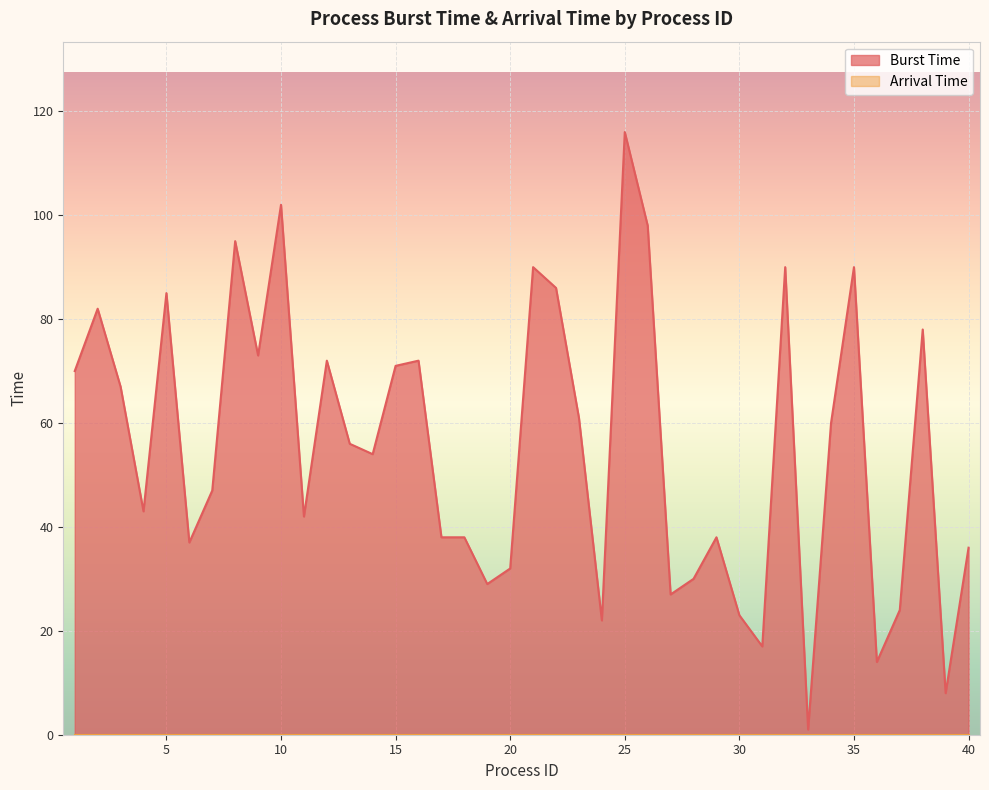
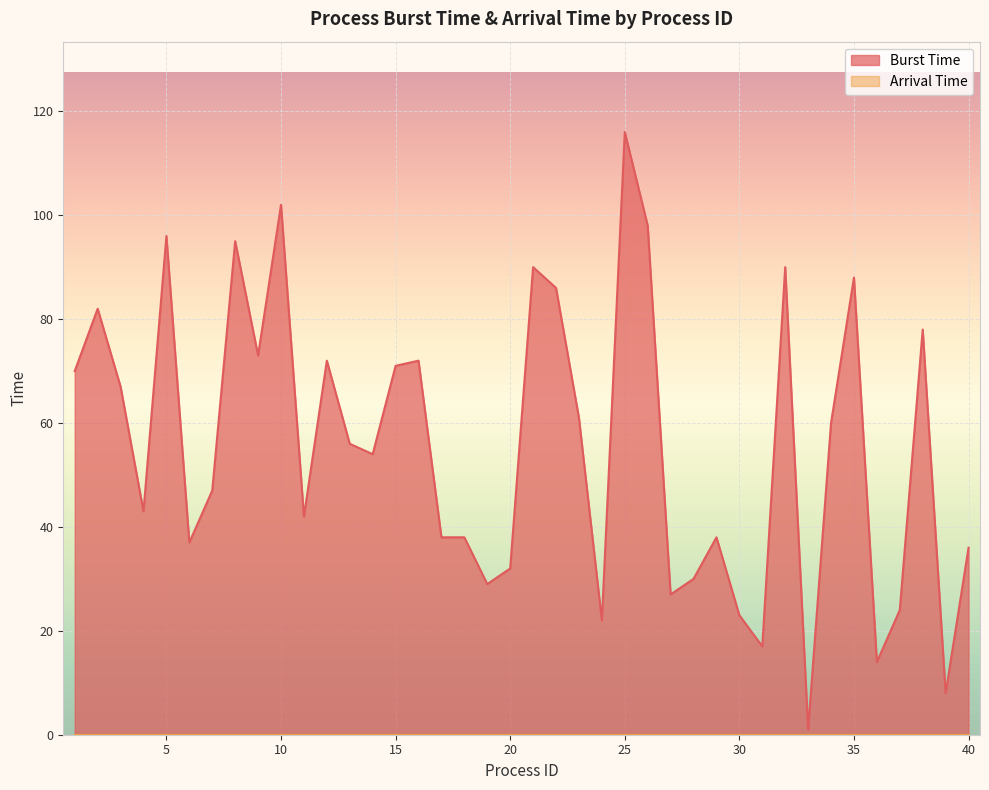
  {
    "Burst Time": {
-     "5": 85,
+     "5": 96,
      "10": 102,
      "15": 71,
      "20": 32,
      "25": 116,
      "30": 23,
-     "35": 90,
+     "35": 88,
      "40": 36
    },
    "Arrival Time": {
      "5": 0,
      "10": 0,
      "15": 0,
      "20": 0,
      "25": 0,
      "30": 0,
      "35": 0,
      "40": 0
    }
  }
